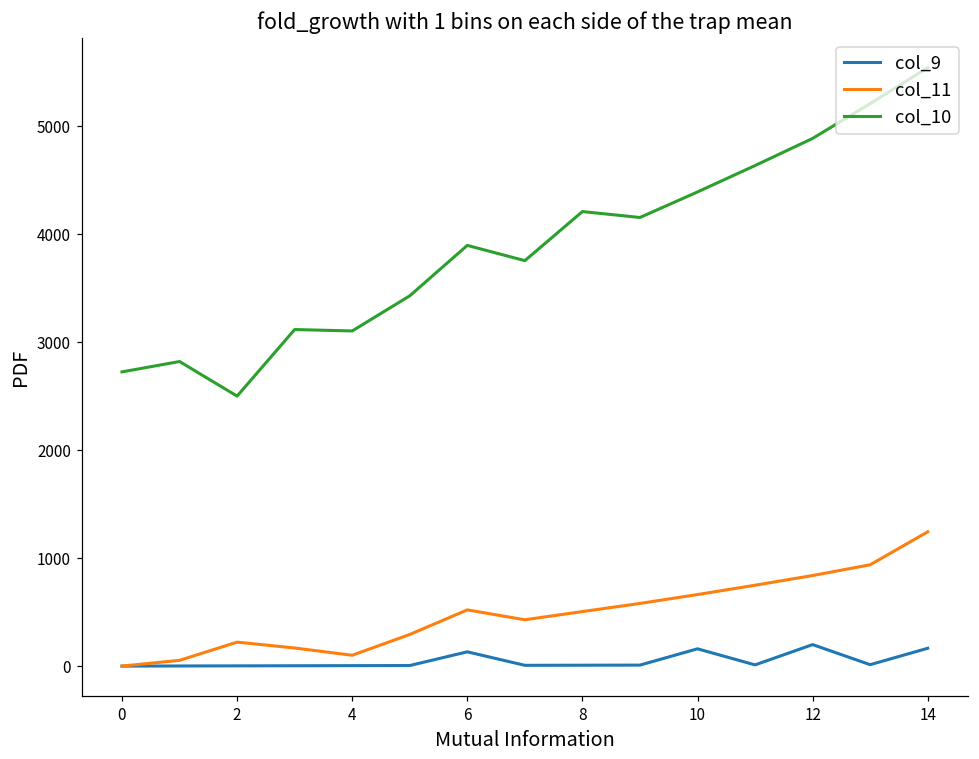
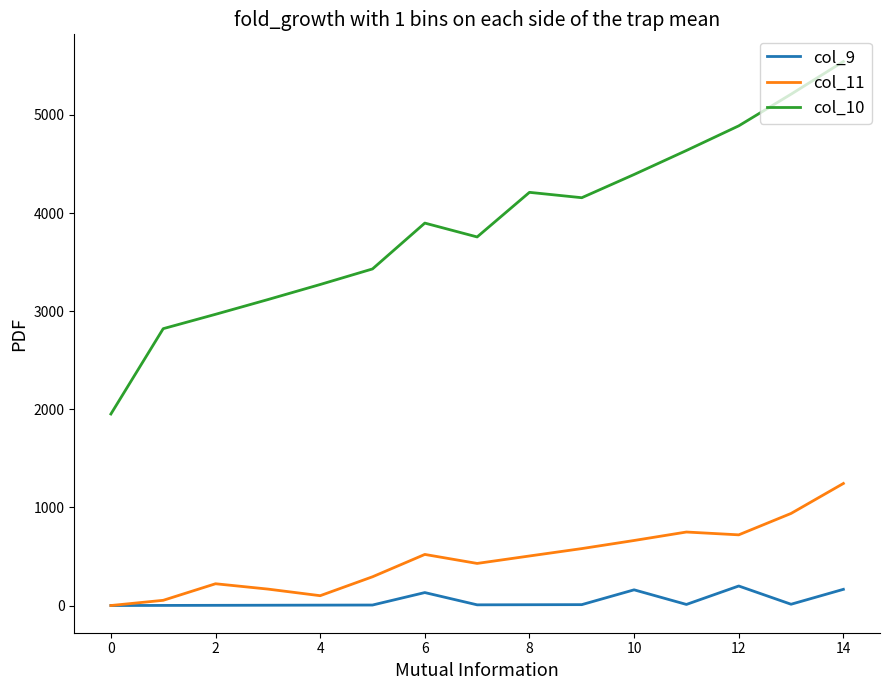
  {
    "col_9": {
      "2": 0,
      "4": 0,
      "6": 100,
      "8": 0,
      "10": 200,
      "12": 200,
      "14": 200
    },
    "col_11": {
      "2": 200,
      "4": 100,
      "6": 500,
      "8": 500,
      "10": 700,
-     "12": 800,
+     "12": 700,
      "14": 1200
    },
    "col_10": {
-     "0": 2700,
-     "2": 2500,
-     "4": 3100,
+     "0": 2000,
+     "2": 3000,
+     "4": 3300,
      "6": 3900,
      "8": 4200,
      "10": 4400,
      "12": 4900
    }
  }
